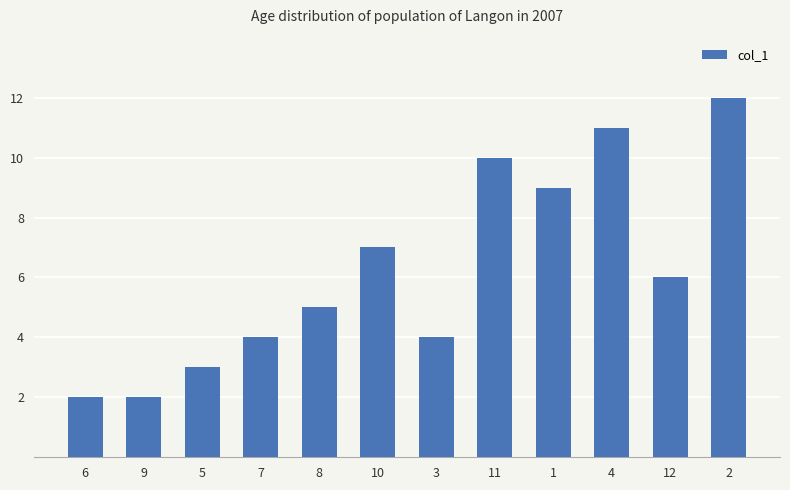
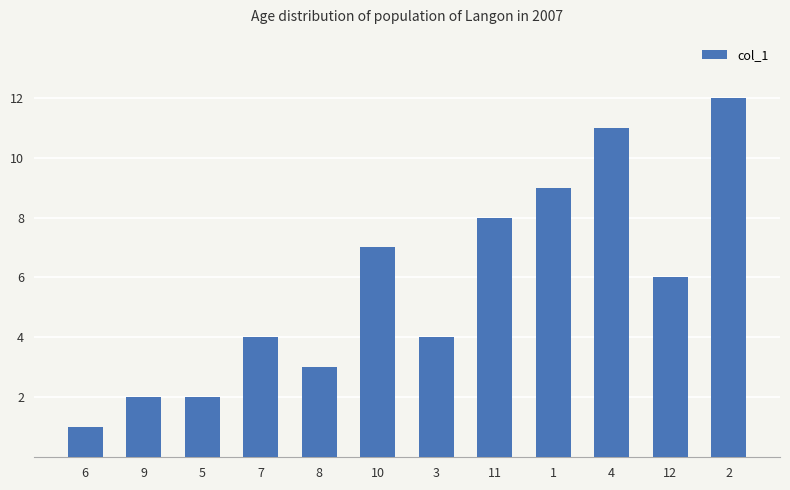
  {
-   "6": 2,
+   "6": 1,
    "9": 2,
-   "5": 3,
+   "5": 2,
    "7": 4,
-   "8": 5,
+   "8": 3,
    "10": 7,
    "3": 4,
-   "11": 10,
+   "11": 8,
    "1": 9,
    "4": 11,
    "12": 6,
    "2": 12
  }
